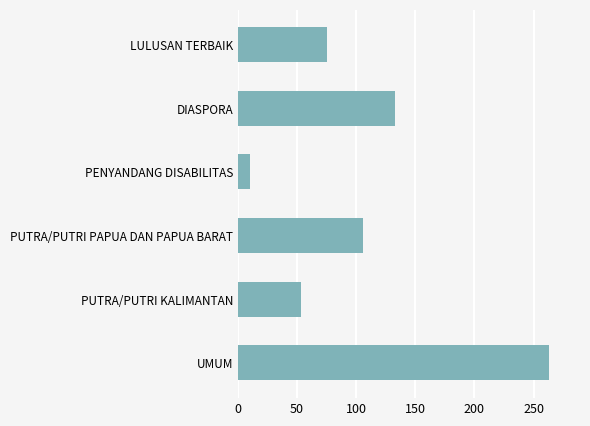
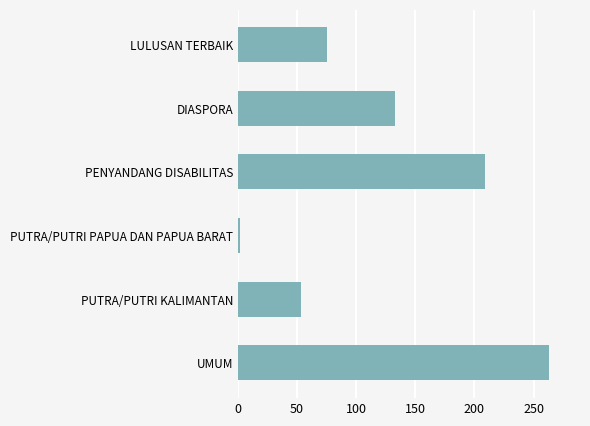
  {
    "LULUSAN TERBAIK": 75,
    "DIASPORA": 133,
-   "PENYANDANG DISABILITAS": 10,
-   "PUTRA/PUTRI PAPUA DAN PAPUA BARAT": 106,
+   "PENYANDANG DISABILITAS": 209,
+   "PUTRA/PUTRI PAPUA DAN PAPUA BARAT": 2,
    "PUTRA/PUTRI KALIMANTAN": 53,
    "UMUM": 263
  }
